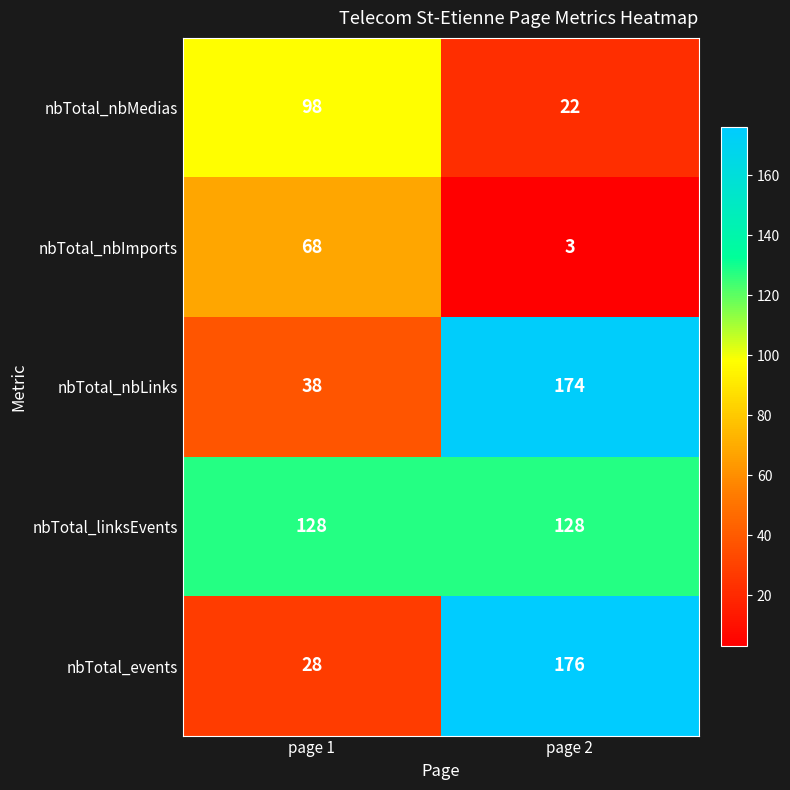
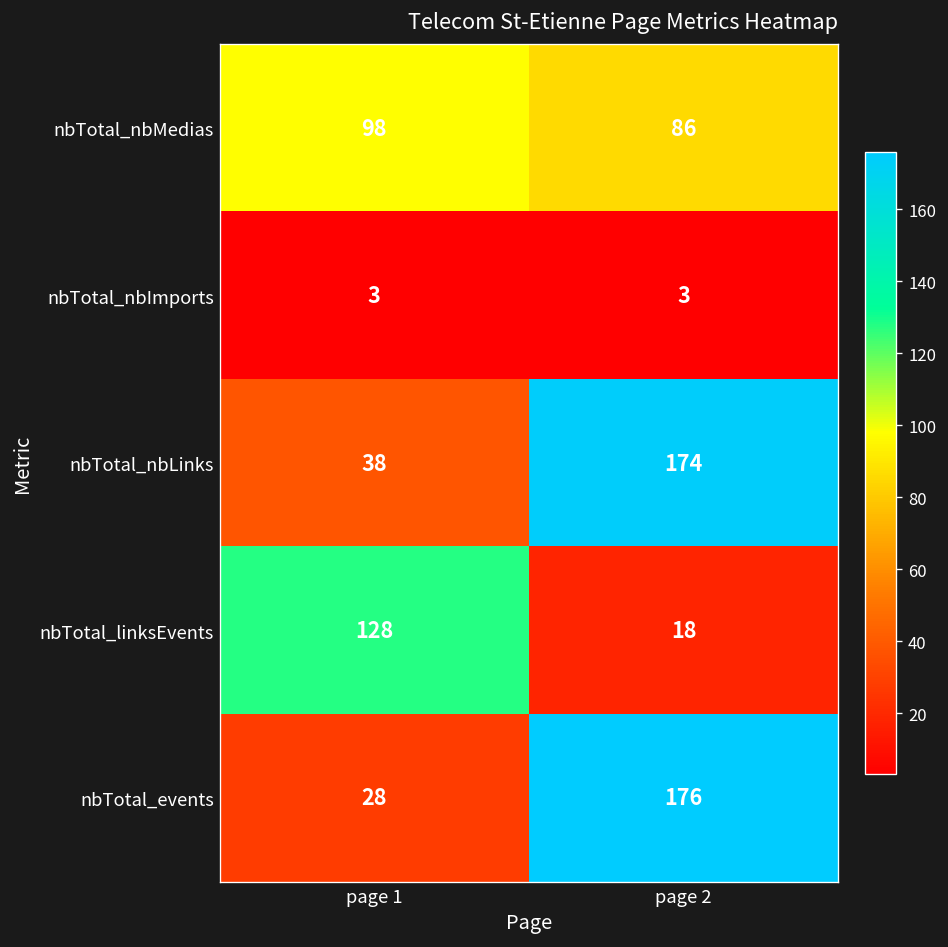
  {
    "nbTotal_nbMedias": {
      "page 1": 98,
-     "page 2": 22
+     "page 2": 86
    },
    "nbTotal_nbImports": {
-     "page 1": 68,
+     "page 1": 3,
      "page 2": 3
    },
    "nbTotal_nbLinks": {
      "page 1": 38,
      "page 2": 174
    },
    "nbTotal_linksEvents": {
      "page 1": 128,
-     "page 2": 128
+     "page 2": 18
    },
    "nbTotal_events": {
      "page 1": 28,
      "page 2": 176
    }
  }
